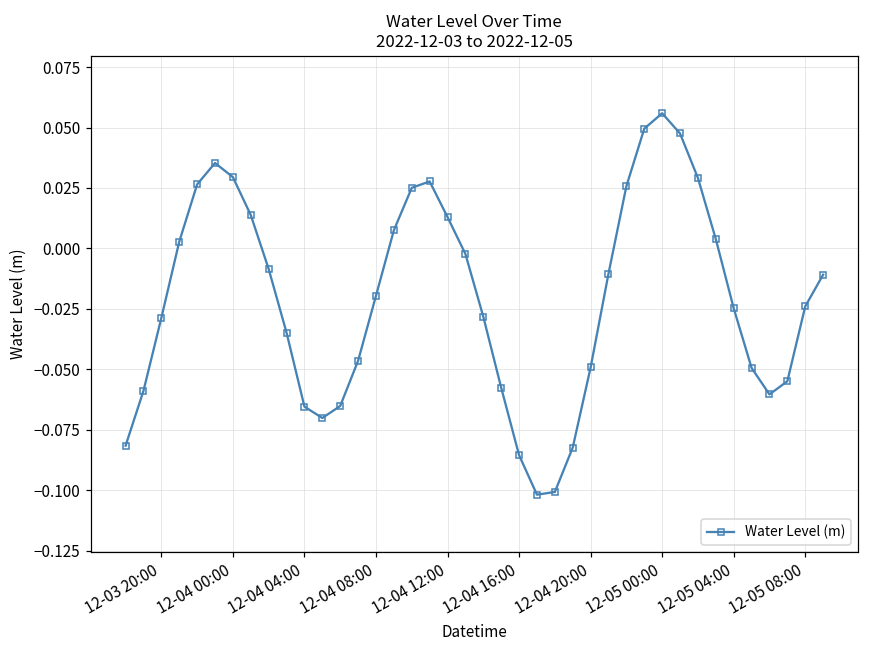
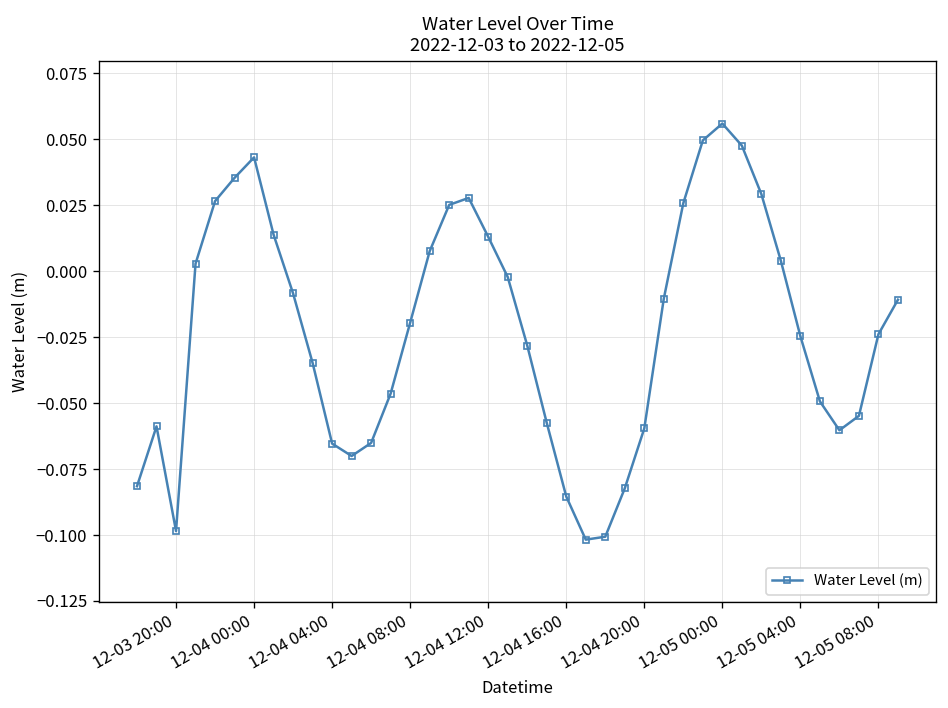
  {
-   "12-03 20:00": -0.029,
-   "12-04 00:00": 0.029,
+   "12-03 20:00": -0.099,
+   "12-04 00:00": 0.043,
    "12-04 04:00": -0.065,
    "12-04 08:00": -0.020,
    "12-04 12:00": 0.013,
    "12-04 16:00": -0.085,
-   "12-04 20:00": -0.049,
+   "12-04 20:00": -0.060,
    "12-05 00:00": 0.056,
    "12-05 04:00": -0.025,
    "12-05 08:00": -0.024
  }
